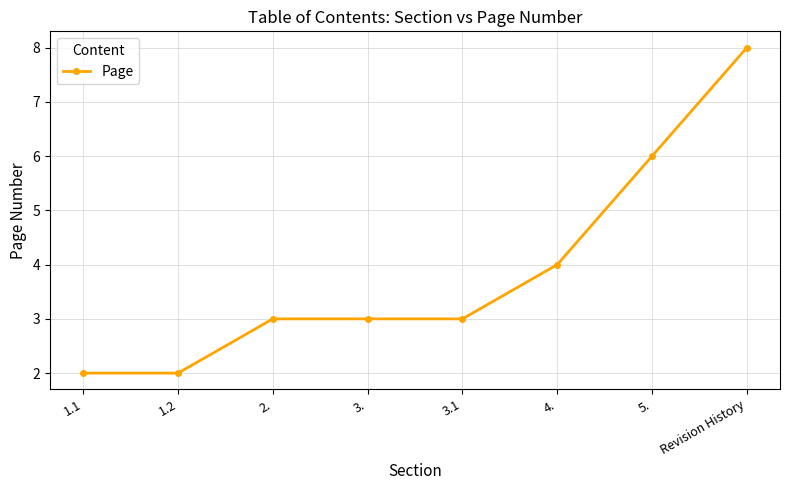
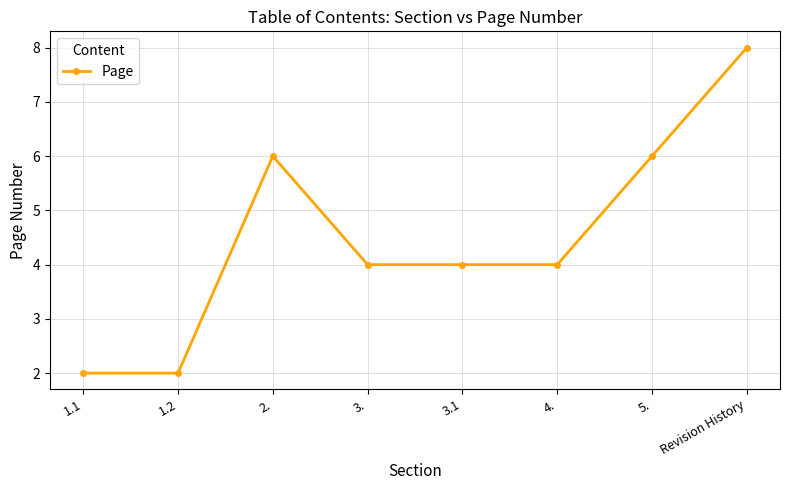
  {
    "1.1": 2,
    "1.2": 2,
-   "2.": 3,
-   "3.": 3,
-   "3.1": 3,
+   "2.": 6,
+   "3.": 4,
+   "3.1": 4,
    "4.": 4,
    "5.": 6,
    "Revision History": 8
  }
